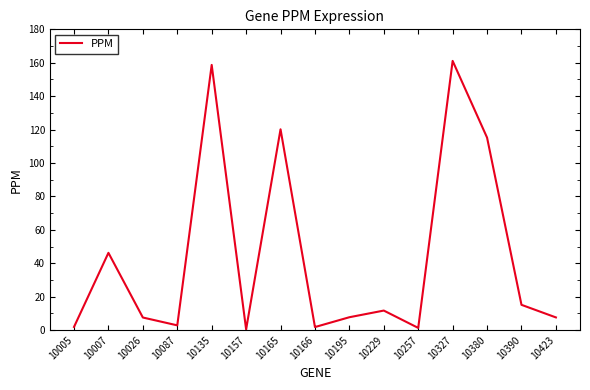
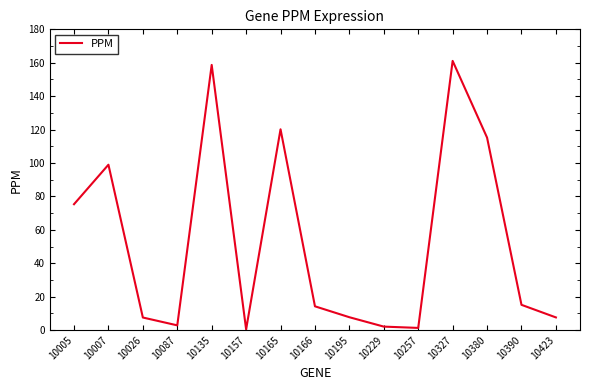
  {
-   "10005": 2,
-   "10007": 46,
+   "10005": 75,
+   "10007": 99,
    "10026": 8,
    "10087": 3,
    "10135": 159,
    "10157": 0,
    "10165": 120,
-   "10166": 2,
+   "10166": 14,
    "10195": 8,
-   "10229": 12,
+   "10229": 2,
    "10257": 1,
    "10327": 161,
    "10380": 115,
    "10390": 15,
    "10423": 8
  }
